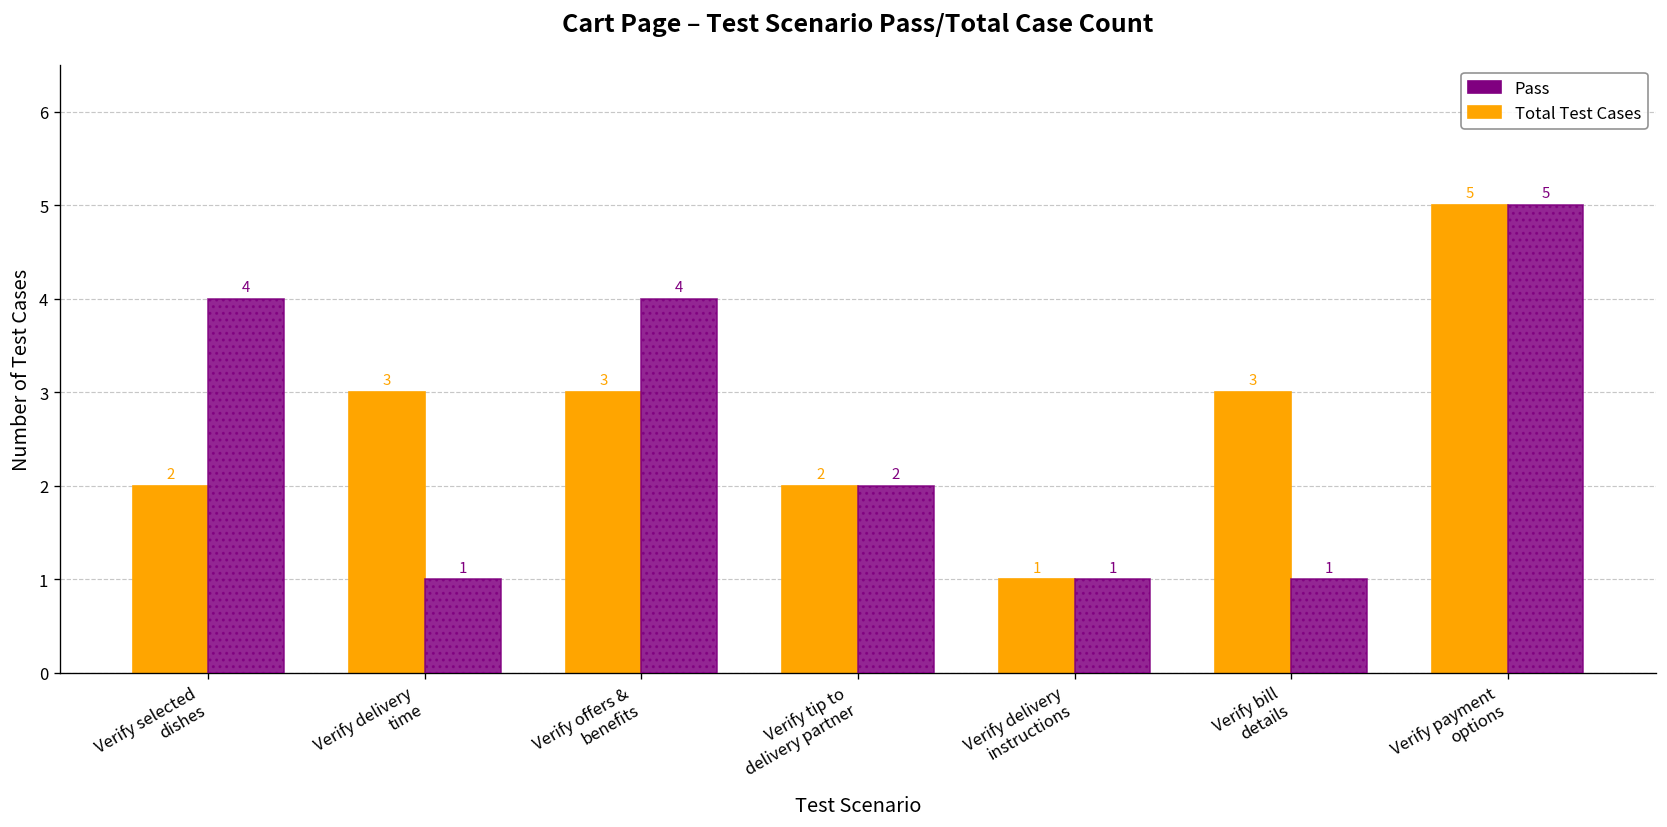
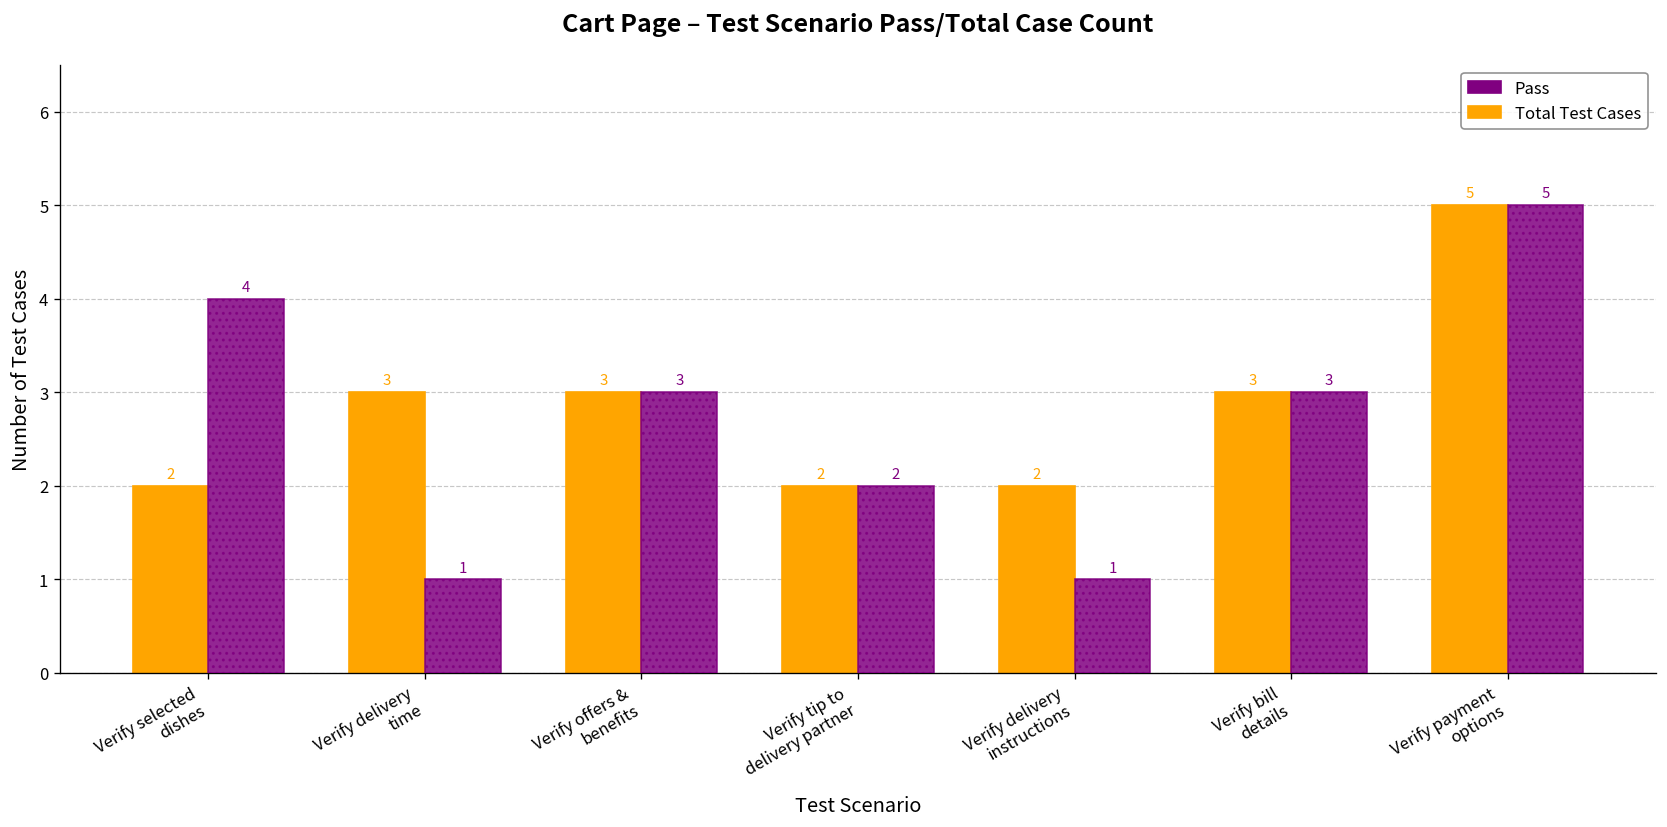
  {
    "Total Test Cases": {
      "Verify selected dishes": 2,
      "Verify delivery time": 3,
      "Verify offers & benefits": 3,
      "Verify tip to delivery partner": 2,
-     "Verify delivery instructions": 1,
+     "Verify delivery instructions": 2,
      "Verify bill details": 3,
      "Verify payment options": 5
    },
    "Pass": {
      "Verify selected dishes": 4,
      "Verify delivery time": 1,
-     "Verify offers & benefits": 4,
+     "Verify offers & benefits": 3,
      "Verify tip to delivery partner": 2,
      "Verify delivery instructions": 1,
-     "Verify bill details": 1,
+     "Verify bill details": 3,
      "Verify payment options": 5
    }
  }
